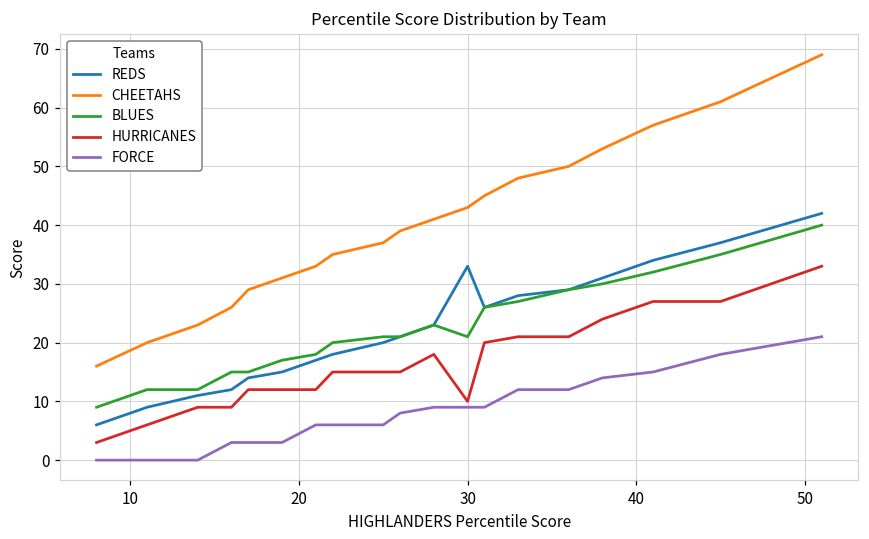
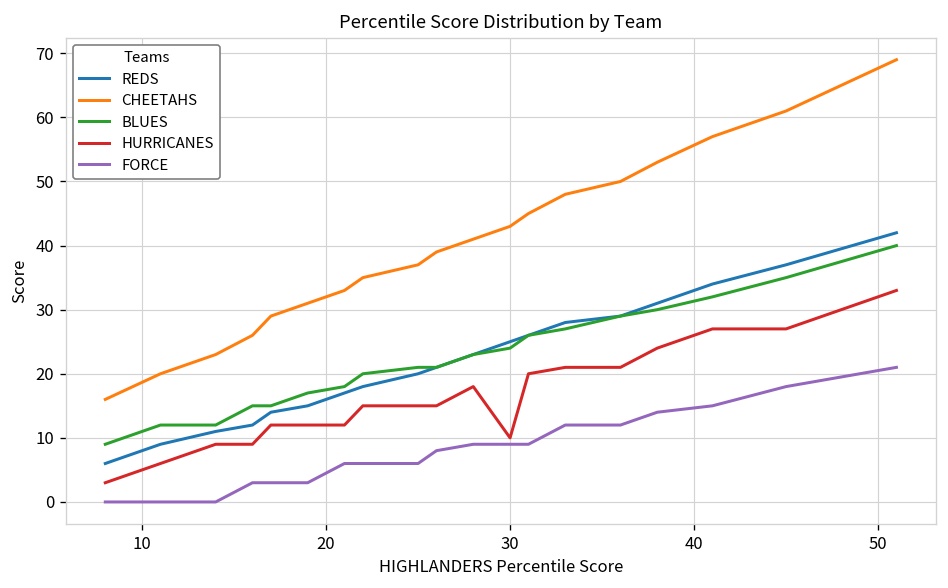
  {
    "REDS": {
-     "30": 33
+     "30": 25
    },
    "CHEETAHS": {
      "30": 43
    },
    "BLUES": {
-     "30": 21
+     "30": 24
    },
    "HURRICANES": {
      "30": 10
    },
    "FORCE": {
      "30": 9
    }
  }
